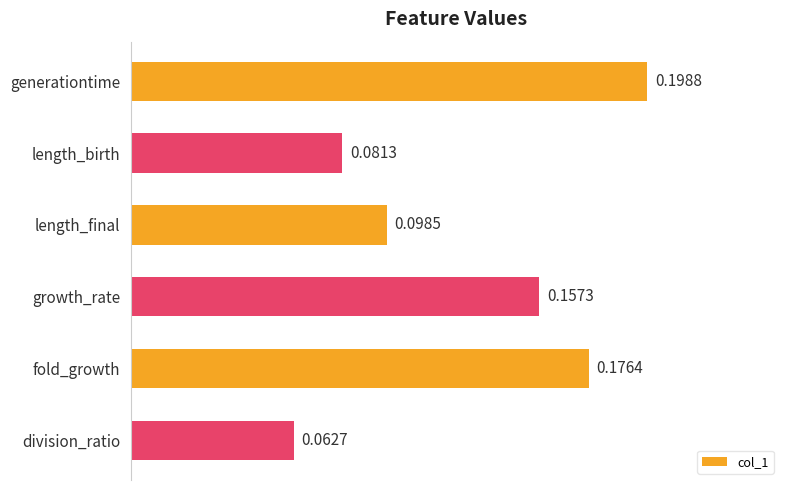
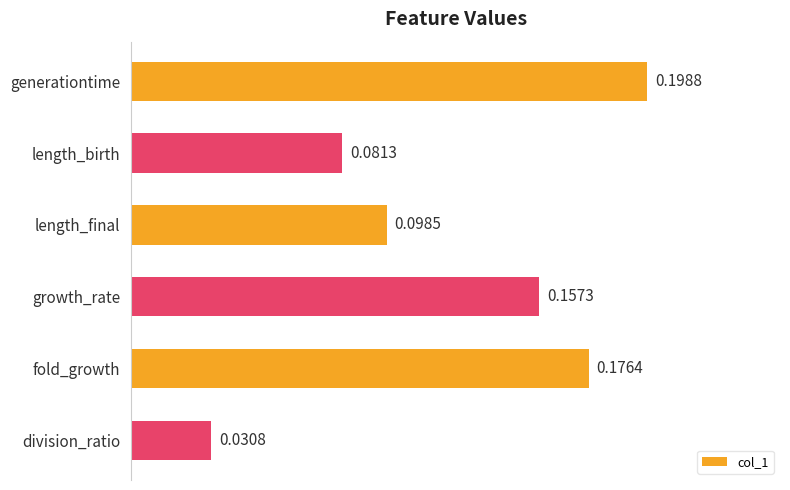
  {
    "generationtime": 0.1988,
    "length_birth": 0.0813,
    "length_final": 0.0985,
    "growth_rate": 0.1573,
    "fold_growth": 0.1764,
-   "division_ratio": 0.0627
+   "division_ratio": 0.0308
  }
